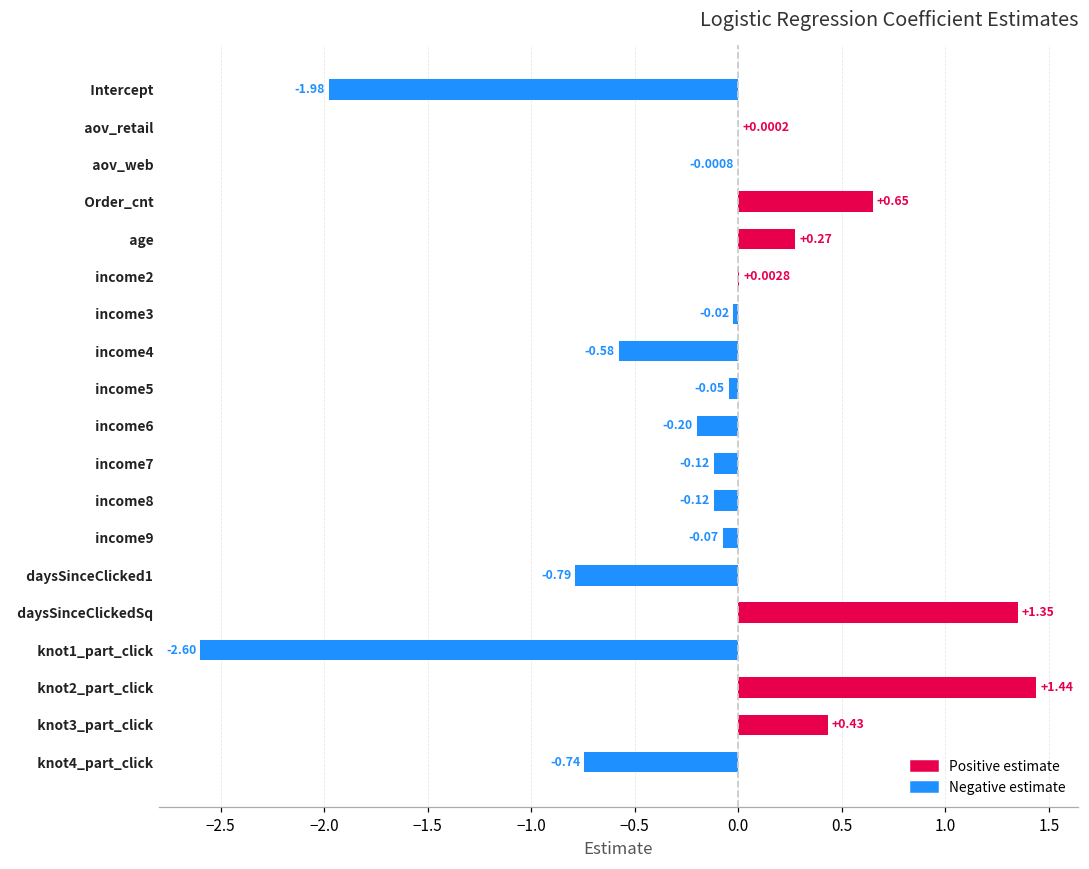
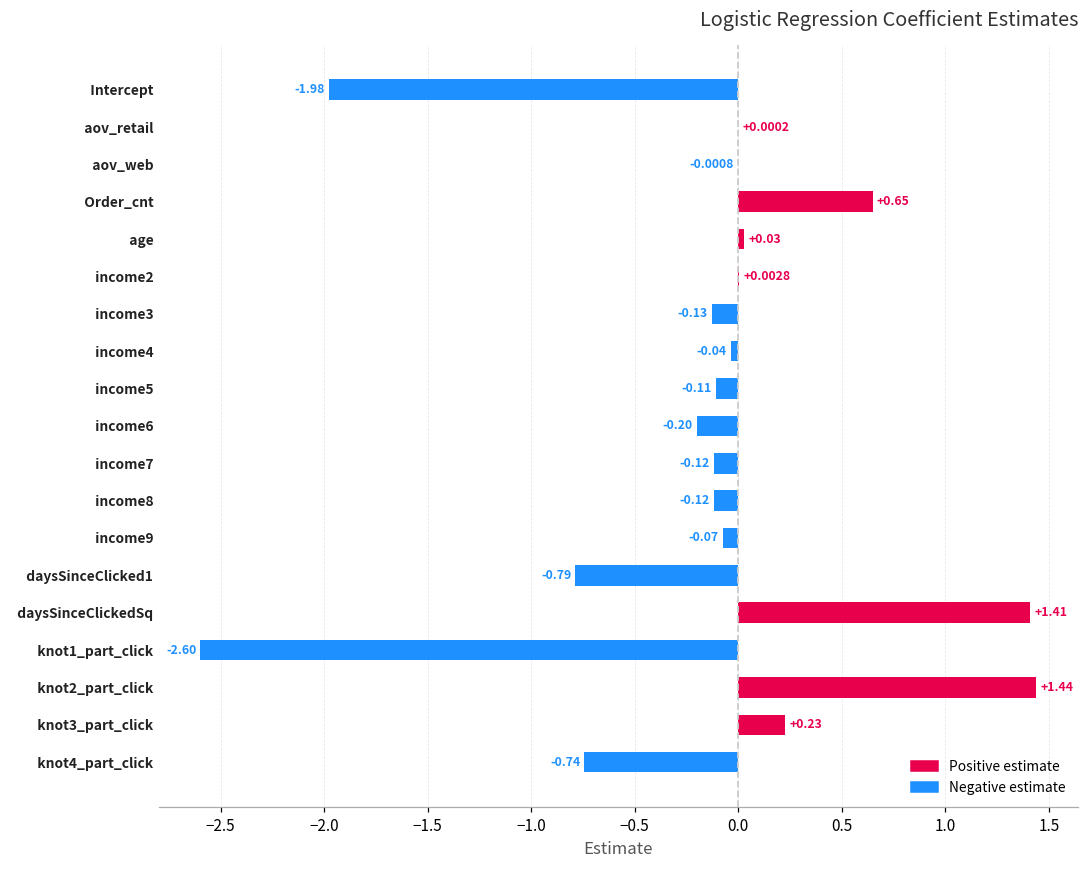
  {
    "Intercept": "-1.98",
    "aov_retail": "+0.0002",
    "aov_web": "-0.0008",
    "Order_cnt": "+0.65",
-   "age": "+0.27",
+   "age": "+0.03",
    "income2": "+0.0028",
-   "income3": "-0.02",
-   "income4": "-0.58",
-   "income5": "-0.05",
+   "income3": "-0.13",
+   "income4": "-0.04",
+   "income5": "-0.11",
    "income6": "-0.20",
    "income7": "-0.12",
    "income8": "-0.12",
    "income9": "-0.07",
    "daysSinceClicked1": "-0.79",
-   "daysSinceClickedSq": "+1.35",
+   "daysSinceClickedSq": "+1.41",
    "knot1_part_click": "-2.60",
    "knot2_part_click": "+1.44",
-   "knot3_part_click": "+0.43",
+   "knot3_part_click": "+0.23",
    "knot4_part_click": "-0.74"
  }
